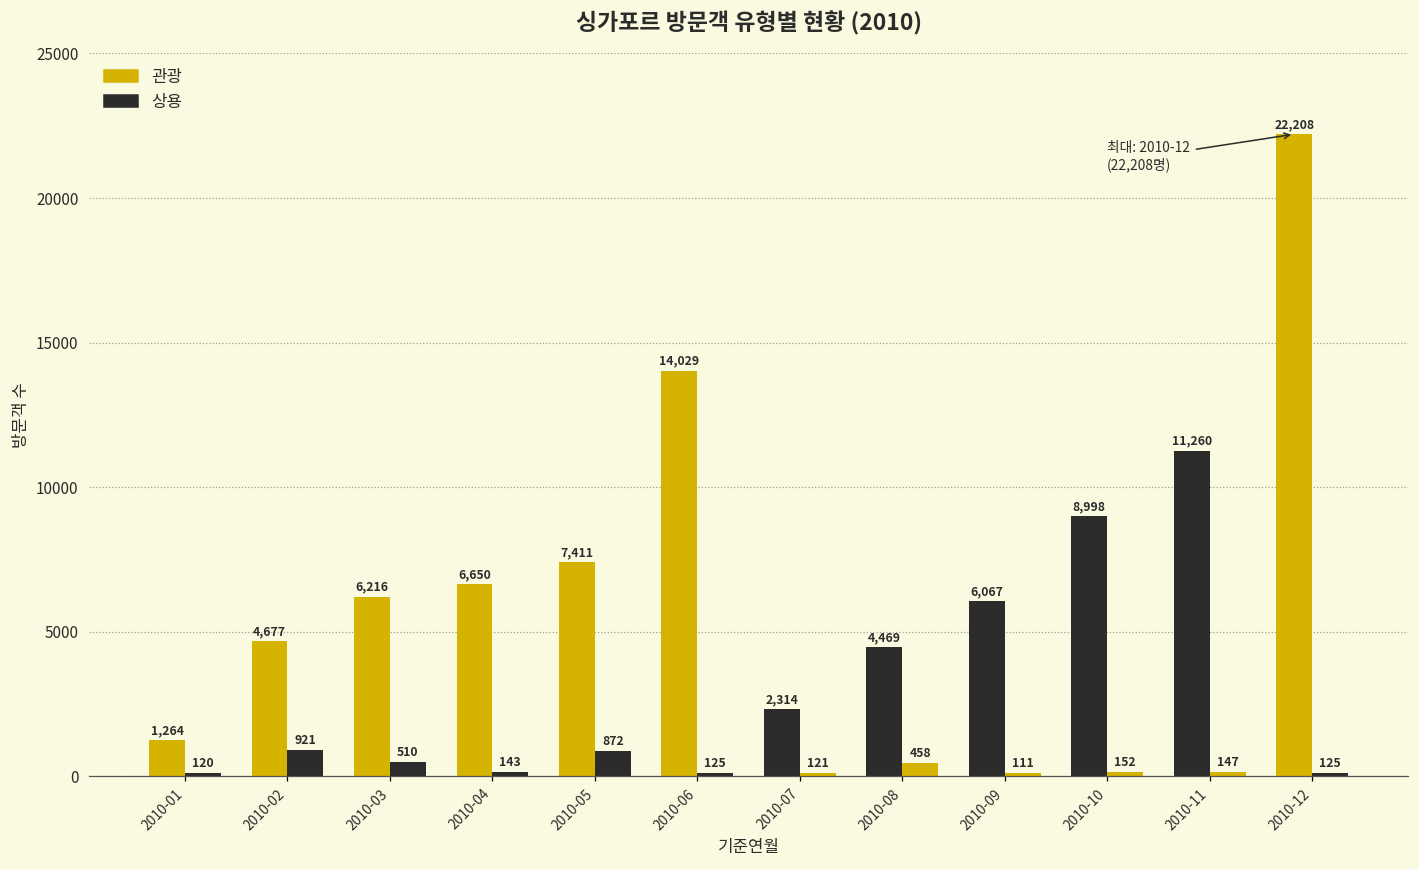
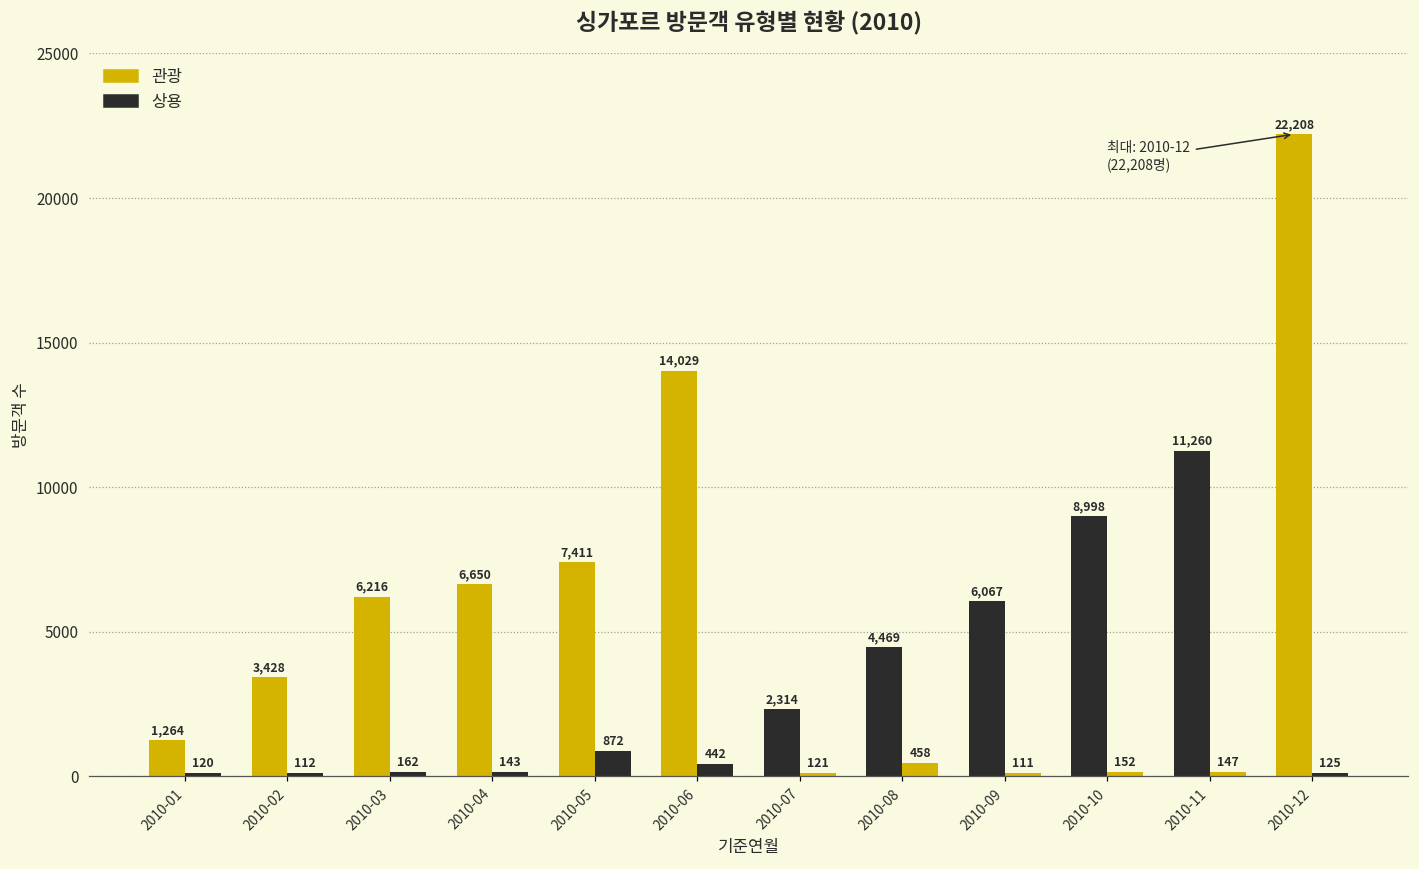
  {
    "관광": {
      "2010-01": "1,264",
-     "2010-02": "4,677",
+     "2010-02": "3,428",
      "2010-03": "6,216",
      "2010-04": "6,650",
      "2010-05": "7,411",
      "2010-06": "14,029",
      "2010-07": "2,314",
      "2010-08": "4,469",
      "2010-09": "6,067",
      "2010-10": "8,998",
      "2010-11": "11,260",
      "2010-12": "22,208"
    },
    "상용": {
      "2010-01": "120",
-     "2010-02": "921",
-     "2010-03": "510",
+     "2010-02": "112",
+     "2010-03": "162",
      "2010-04": "143",
      "2010-05": "872",
-     "2010-06": "125",
+     "2010-06": "442",
      "2010-07": "121",
      "2010-08": "458",
      "2010-09": "111",
      "2010-10": "152",
      "2010-11": "147",
      "2010-12": "125"
    }
  }
